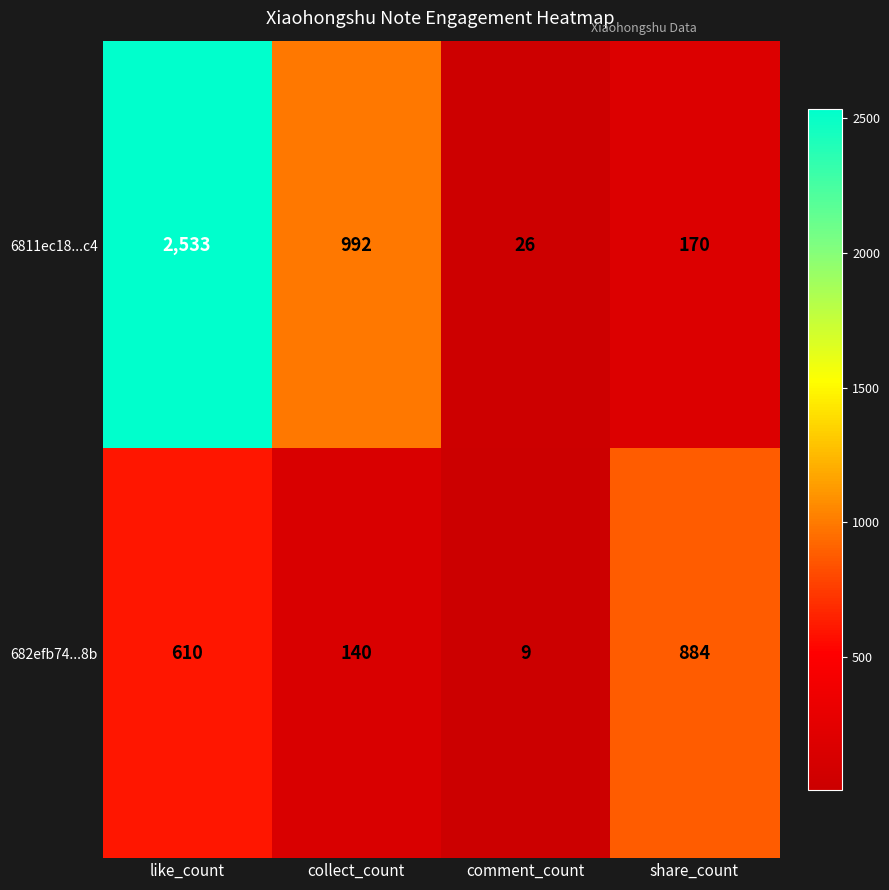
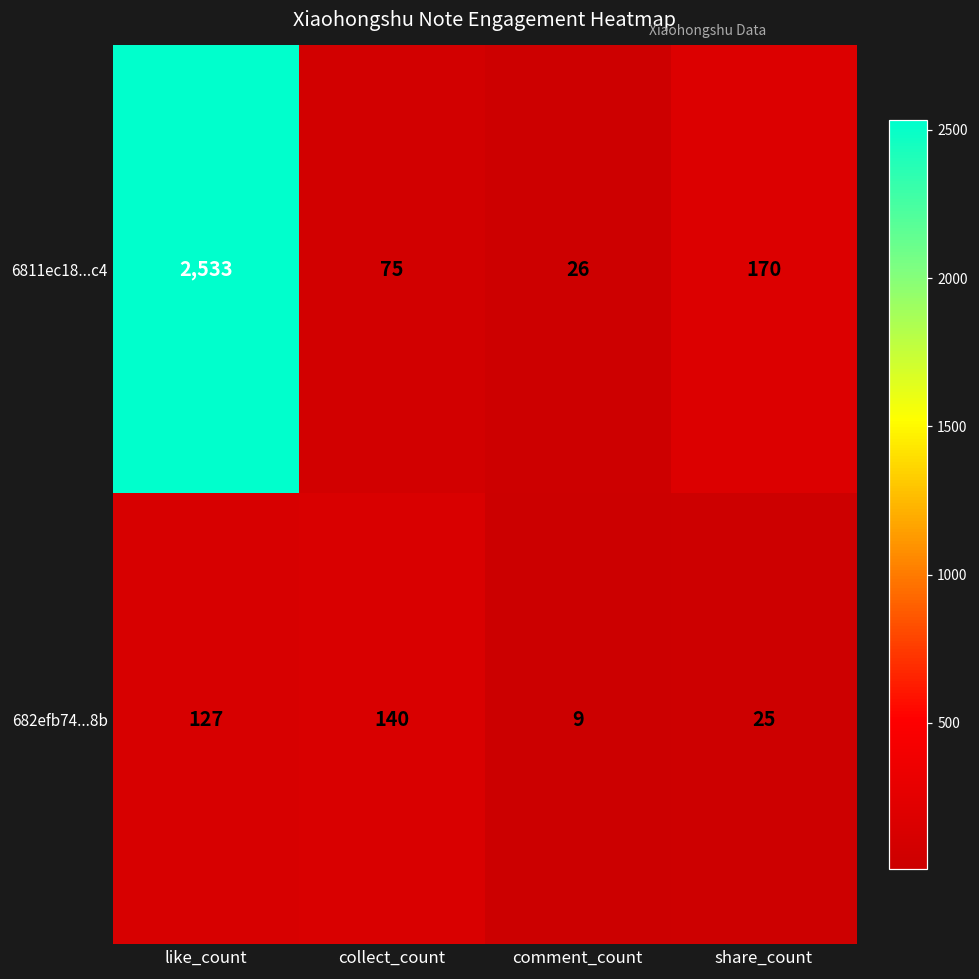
  {
    "6811ec18...c4": {
      "like_count": "2,533",
-     "collect_count": "992",
+     "collect_count": "75",
      "comment_count": "26",
      "share_count": "170"
    },
    "682efb74...8b": {
-     "like_count": "610",
+     "like_count": "127",
      "collect_count": "140",
      "comment_count": "9",
-     "share_count": "884"
+     "share_count": "25"
    }
  }
